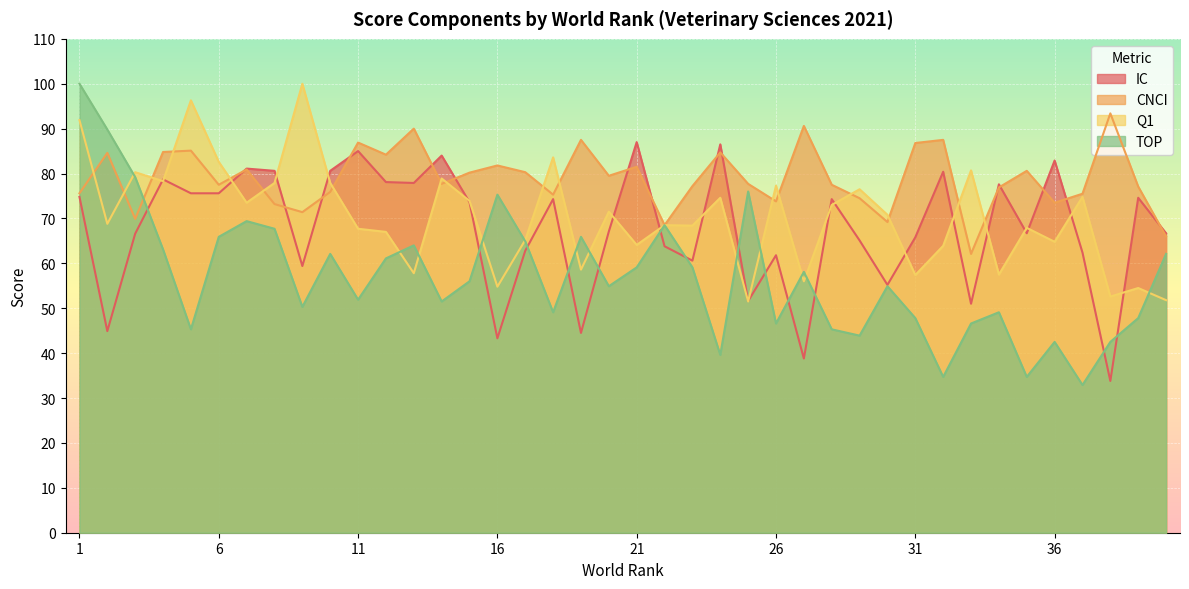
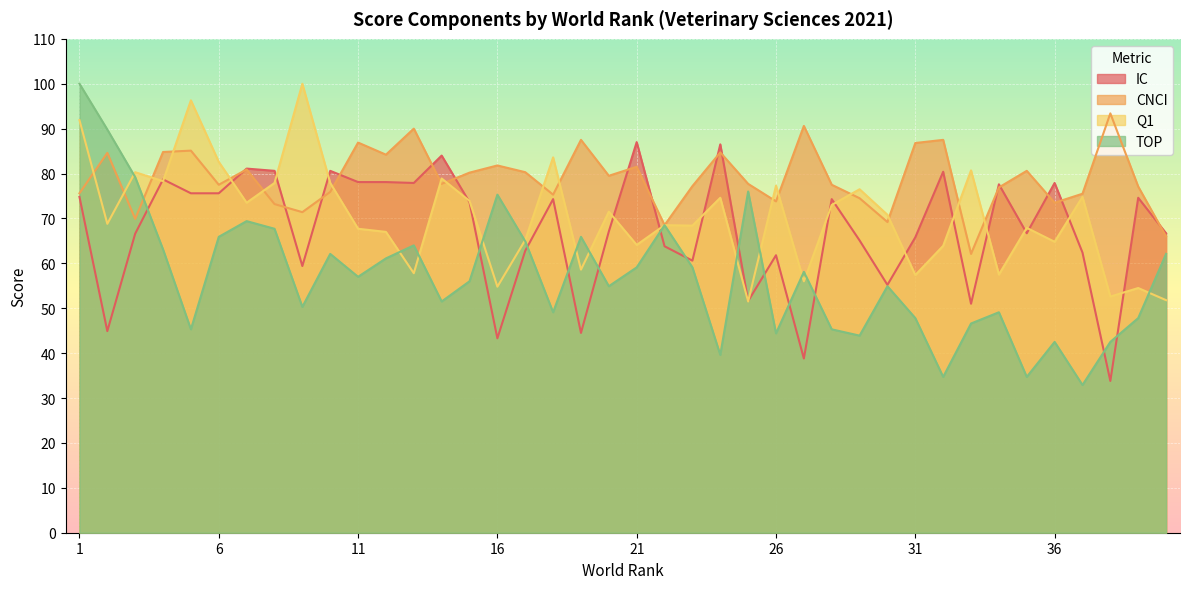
  {
    "IC": {
      "1": 75,
      "6": 76,
-     "11": 85,
+     "11": 78,
      "16": 43,
      "21": 87,
      "26": 62,
      "31": 66,
-     "36": 83
+     "36": 78
    },
    "TOP": {
      "1": 100,
      "6": 66,
-     "11": 52,
+     "11": 57,
      "16": 75,
      "21": 59,
-     "26": 47,
+     "26": 44,
      "31": 48,
      "36": 43
    }
  }
